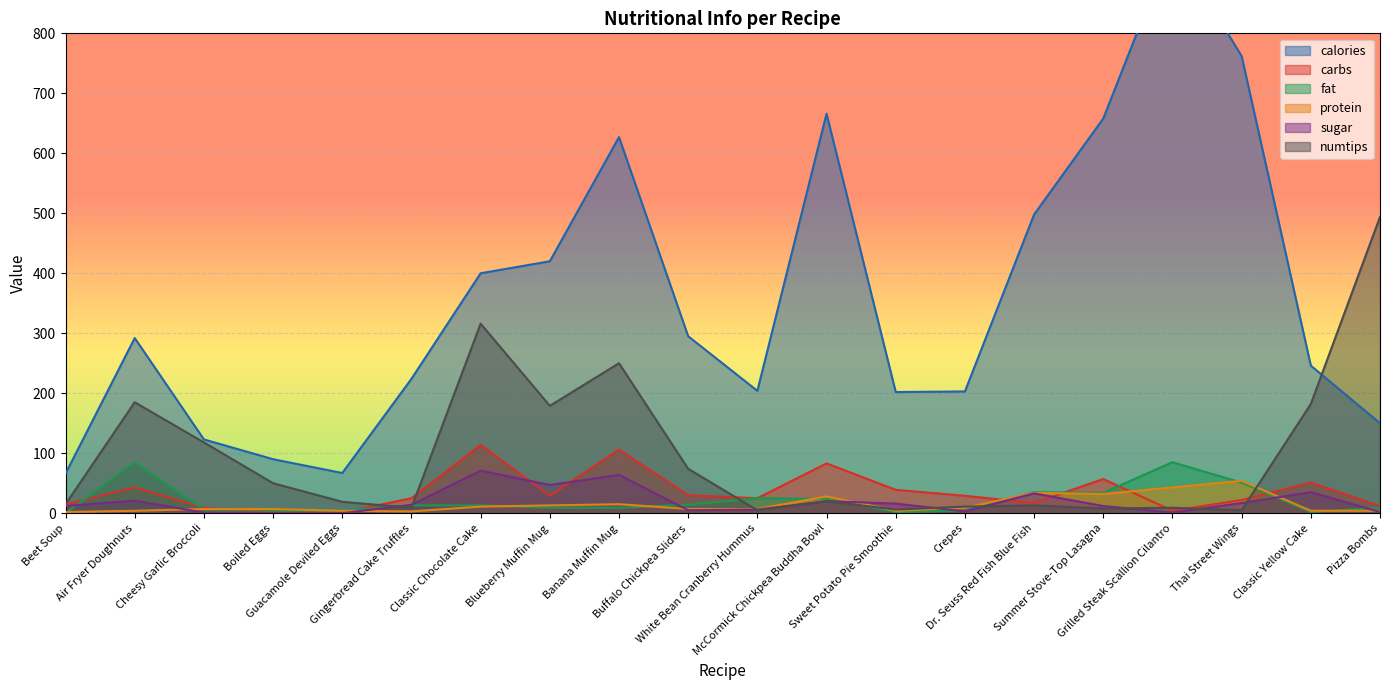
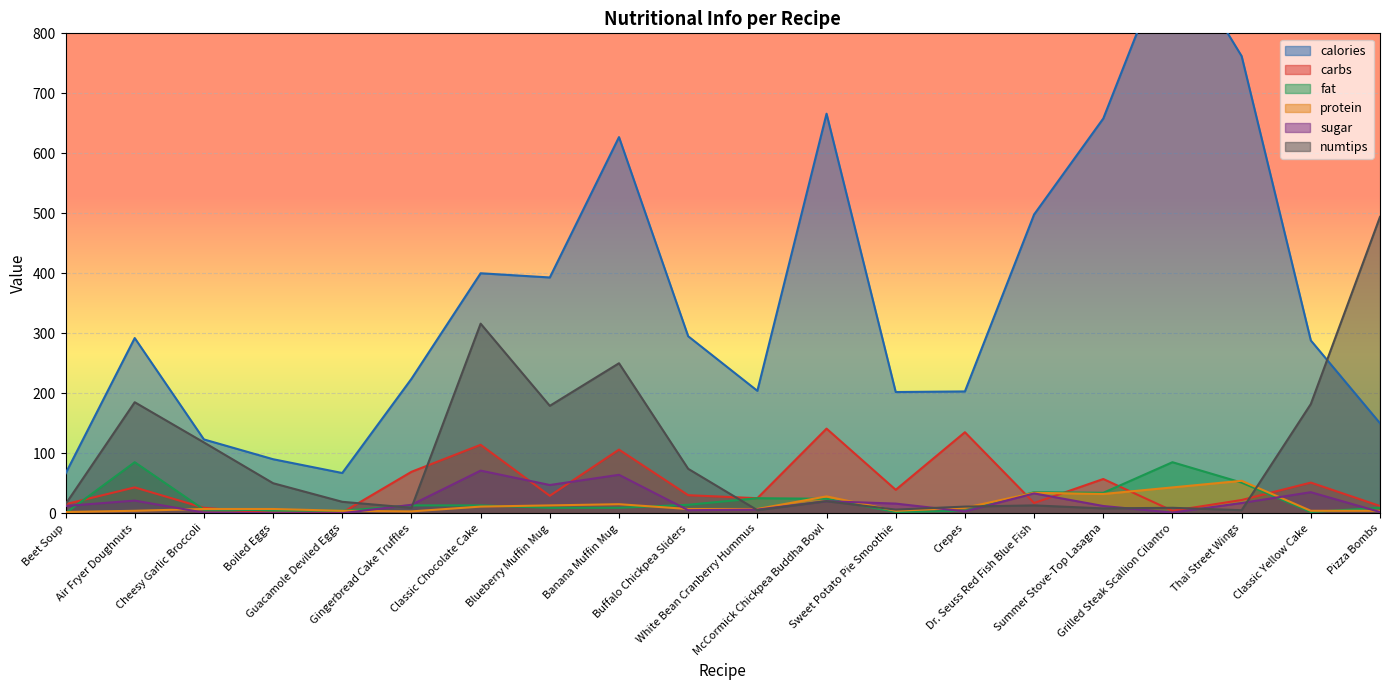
  {
    "calories": {
      "Beet Soup": 70,
      "Air Fryer Doughnuts": 290,
      "Cheesy Garlic Broccoli": 120,
      "Boiled Eggs": 90,
      "Guacamole Deviled Eggs": 70,
      "Gingerbread Cake Truffles": 220,
      "Classic Chocolate Cake": 400,
-     "Blueberry Muffin Mug": 420,
+     "Blueberry Muffin Mug": 390,
      "Banana Muffin Mug": 630,
      "Buffalo Chickpea Sliders": 300,
      "White Bean Cranberry Hummus": 200,
      "McCormick Chickpea Buddha Bowl": 670,
      "Sweet Potato Pie Smoothie": 200,
      "Crepes": 200,
      "Dr. Seuss Red Fish Blue Fish": 500,
      "Summer Stove-Top Lasagna": 660,
      "Thai Street Wings": 760,
-     "Classic Yellow Cake": 250,
+     "Classic Yellow Cake": 290,
      "Pizza Bombs": 150
    },
    "carbs": {
      "Air Fryer Doughnuts": 40,
-     "Gingerbread Cake Truffles": 30,
+     "Gingerbread Cake Truffles": 70,
      "Classic Chocolate Cake": 110,
      "Blueberry Muffin Mug": 30,
      "Banana Muffin Mug": 110,
      "Buffalo Chickpea Sliders": 30,
-     "McCormick Chickpea Buddha Bowl": 80,
+     "McCormick Chickpea Buddha Bowl": 140,
      "Sweet Potato Pie Smoothie": 40,
-     "Crepes": 30,
+     "Crepes": 140,
      "Summer Stove-Top Lasagna": 60,
      "Thai Street Wings": 20,
      "Classic Yellow Cake": 50
    },
    "fat": {
      "Air Fryer Doughnuts": 90,
      "Banana Muffin Mug": 10,
      "Buffalo Chickpea Sliders": 10,
      "Grilled Steak Scallion Cilantro": 90
    },
    "protein": {
      "Air Fryer Doughnuts": 0,
      "Gingerbread Cake Truffles": 0,
      "Banana Muffin Mug": 20,
      "Grilled Steak Scallion Cilantro": 40
    }
  }
